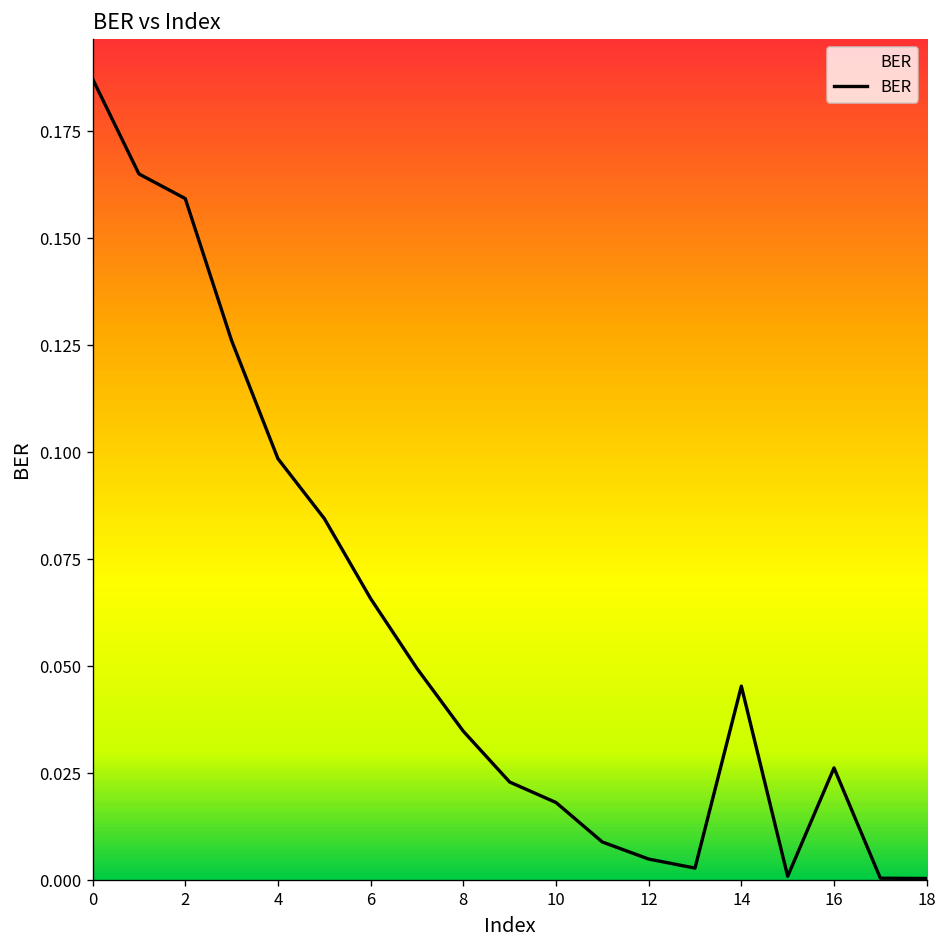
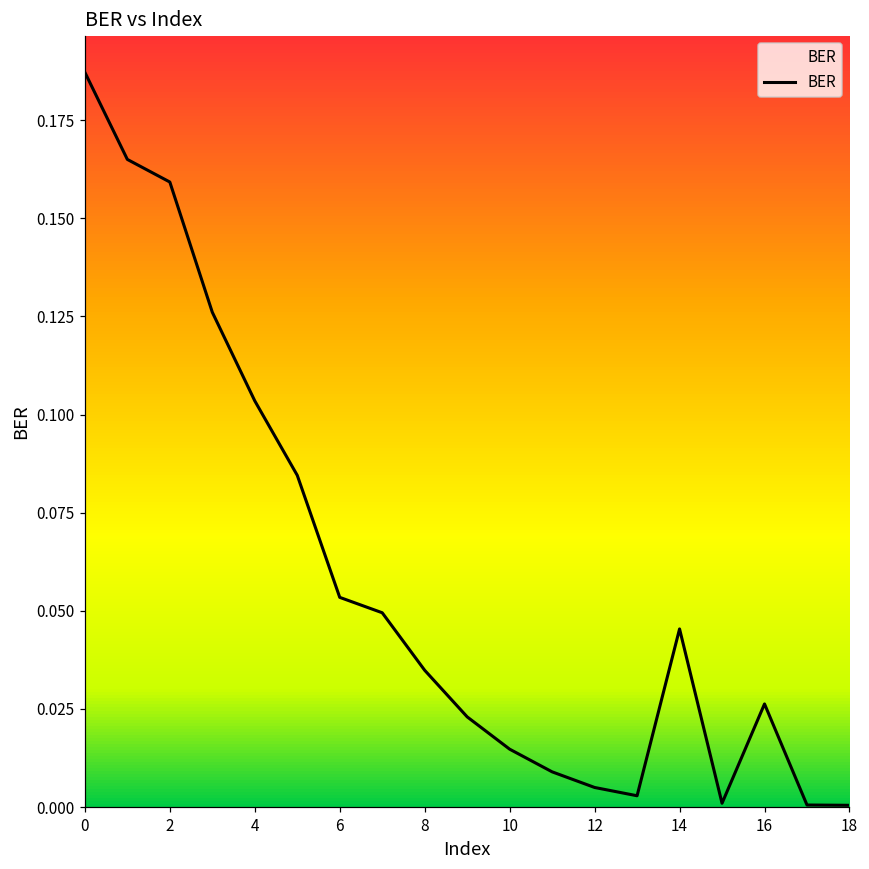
  {
    "0": 0.187,
    "2": 0.159,
-   "4": 0.099,
-   "6": 0.066,
+   "4": 0.103,
+   "6": 0.053,
    "8": 0.035,
-   "10": 0.018,
+   "10": 0.015,
    "12": 0.005,
    "14": 0.045,
    "16": 0.026,
    "18": 0.000
  }
